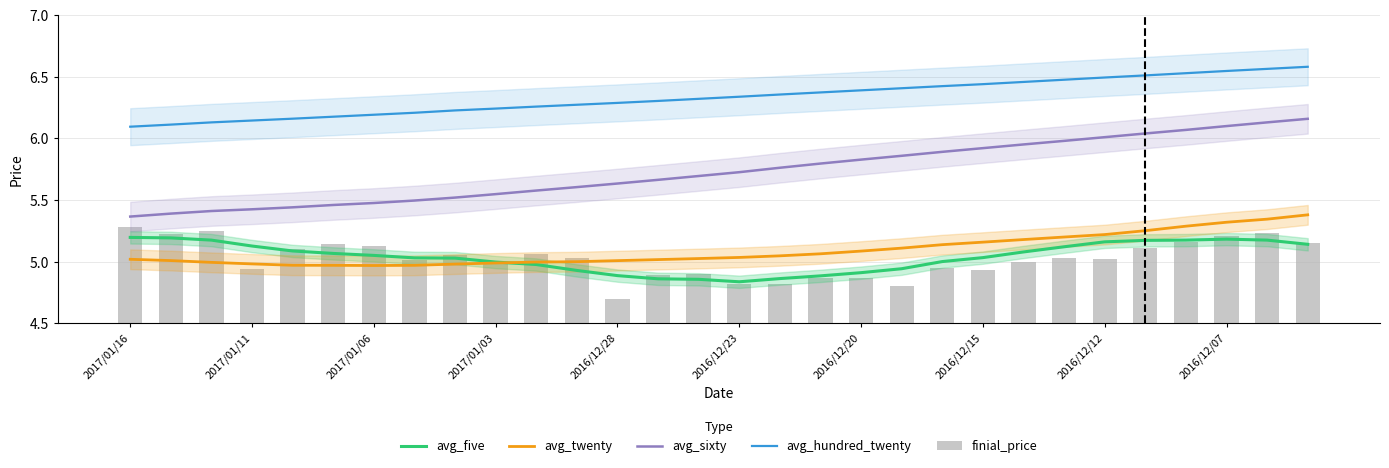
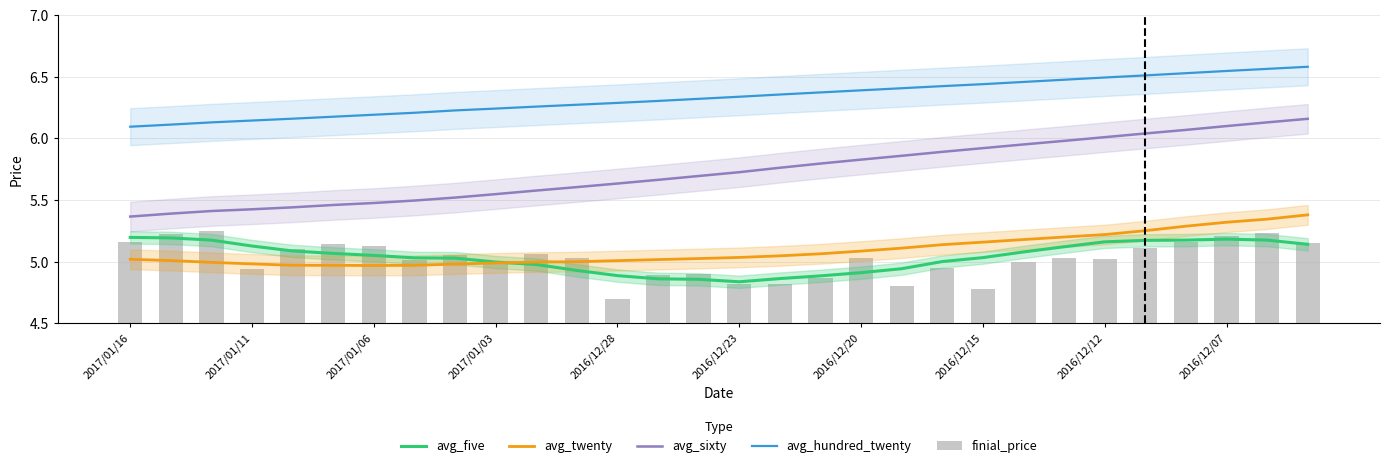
  {
    "finial_price": {
-     "2017/01/16": 5.28,
+     "2017/01/16": 5.16,
      "2017/01/11": 4.94,
      "2017/01/06": 5.13,
      "2017/01/03": 5.00,
      "2016/12/28": 4.70,
      "2016/12/23": 4.82,
-     "2016/12/20": 4.87,
-     "2016/12/15": 4.93,
+     "2016/12/20": 5.03,
+     "2016/12/15": 4.78,
      "2016/12/12": 5.02,
      "2016/12/07": 5.21
    }
  }
